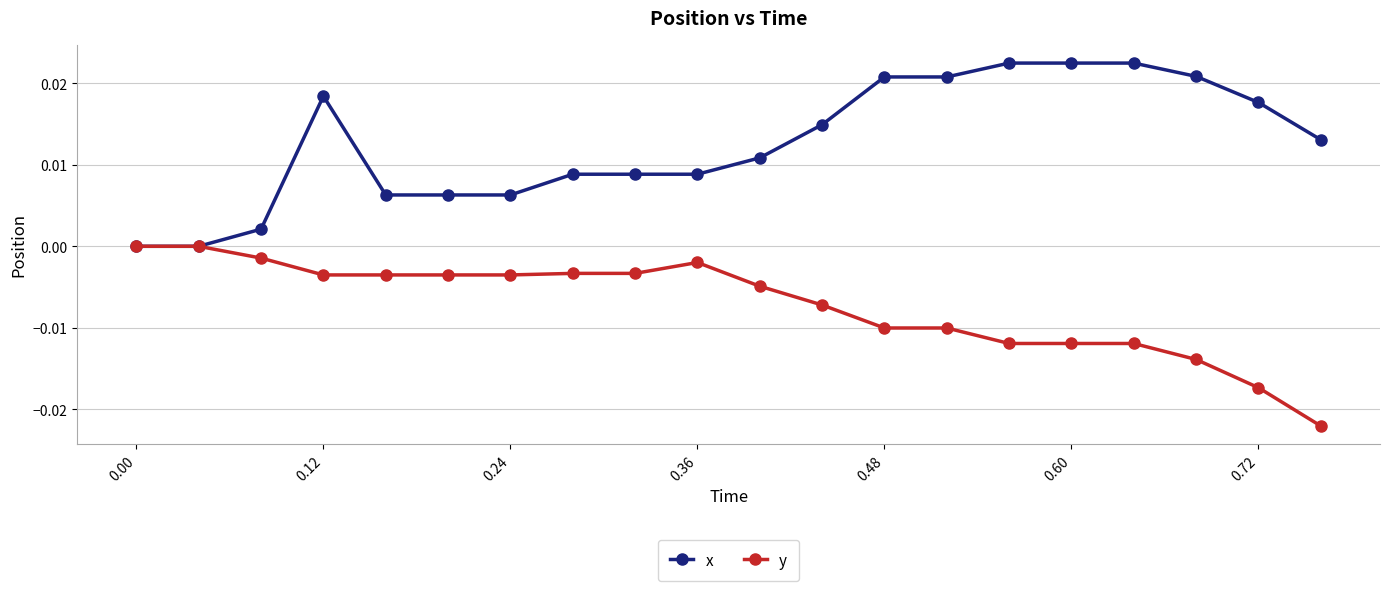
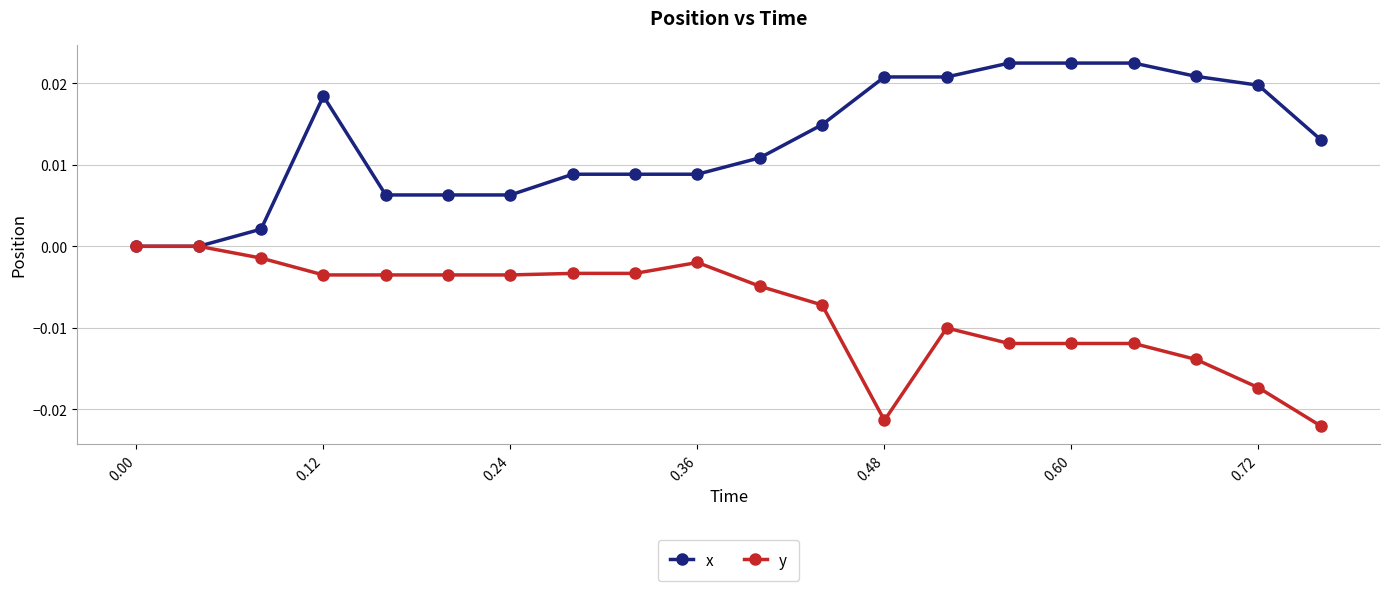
  {
    "x": {
      "0.12": 0.018,
      "0.24": 0.006,
      "0.36": 0.009,
      "0.48": 0.021,
      "0.60": 0.022,
-     "0.72": 0.018
+     "0.72": 0.020
    },
    "y": {
      "0.12": -0.004,
      "0.24": -0.004,
      "0.36": -0.002,
-     "0.48": -0.010,
+     "0.48": -0.021,
      "0.60": -0.012,
      "0.72": -0.017
    }
  }
